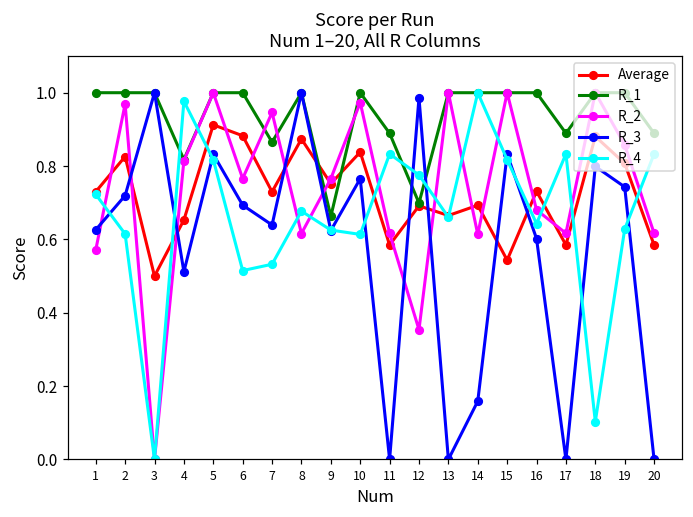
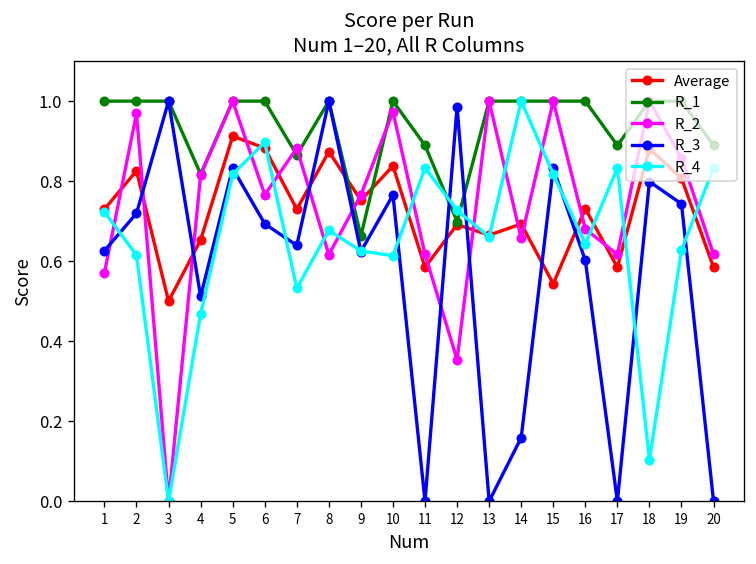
  {
    "Average": {
      "2": 0.83,
      "3": 0.50,
      "4": 0.65,
      "5": 0.91,
      "6": 0.88,
      "7": 0.73,
      "8": 0.87,
      "9": 0.75,
      "10": 0.84,
      "11": 0.58,
      "14": 0.69,
      "15": 0.54,
      "16": 0.73,
      "17": 0.58,
      "20": 0.58
    },
    "R_1": {
      "1": 1.00,
      "2": 1.00,
      "6": 1.00,
      "7": 0.87,
      "9": 0.66,
      "10": 1.00,
      "11": 0.89,
      "16": 1.00,
      "17": 0.89
    },
    "R_2": {
      "1": 0.57,
      "2": 0.97,
      "6": 0.77,
-     "7": 0.95,
+     "7": 0.88,
      "8": 0.62,
      "9": 0.77,
      "10": 0.97,
      "11": 0.62,
      "12": 0.35,
-     "14": 0.61,
+     "14": 0.66,
      "16": 0.68,
      "17": 0.62,
      "20": 0.62
    },
    "R_3": {
      "1": 0.63,
      "2": 0.72,
      "4": 0.51,
      "5": 0.83,
      "6": 0.69,
      "7": 0.64,
      "10": 0.77,
      "11": 0.00,
      "12": 0.99,
      "13": 0.00,
      "14": 0.16,
      "15": 0.83,
      "16": 0.60,
      "17": 0.00,
      "19": 0.74,
      "20": 0.00
    },
    "R_4": {
      "2": 0.61,
-     "4": 0.98,
+     "4": 0.47,
      "5": 0.82,
-     "6": 0.52,
+     "6": 0.90,
      "7": 0.53,
      "8": 0.68,
      "10": 0.61,
      "11": 0.83,
-     "12": 0.78,
+     "12": 0.73,
      "15": 0.82,
      "16": 0.64,
      "17": 0.83,
      "18": 0.10,
      "19": 0.63
    }
  }
